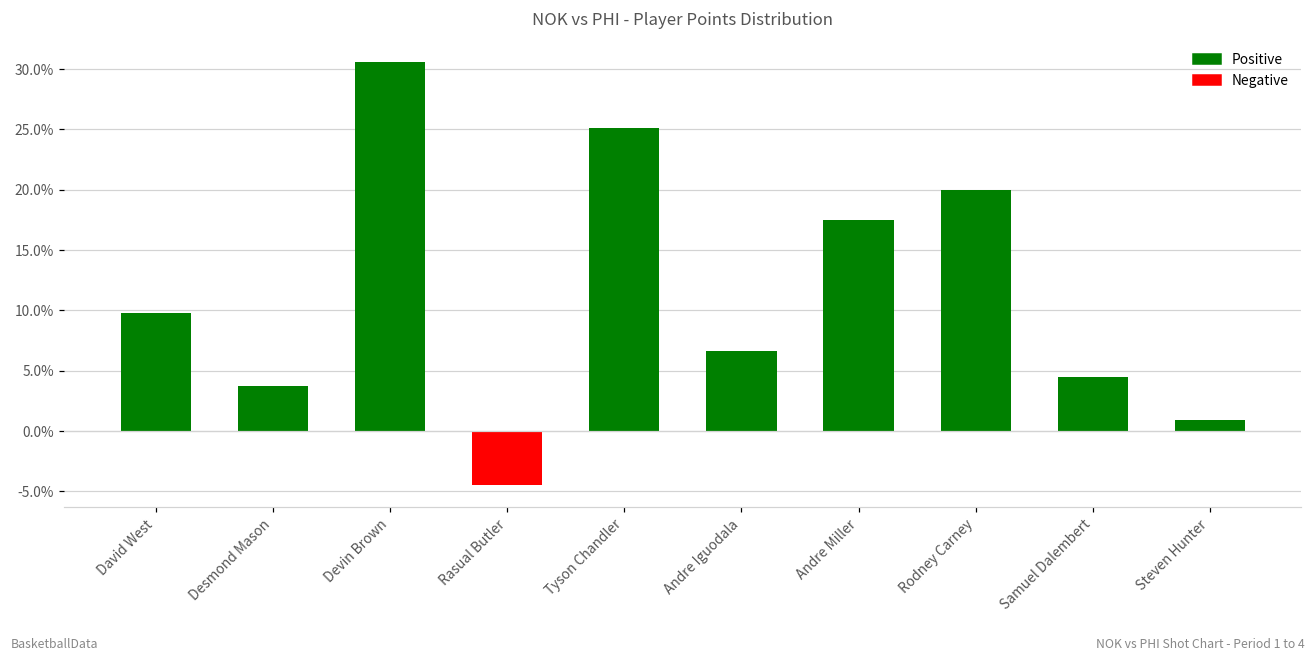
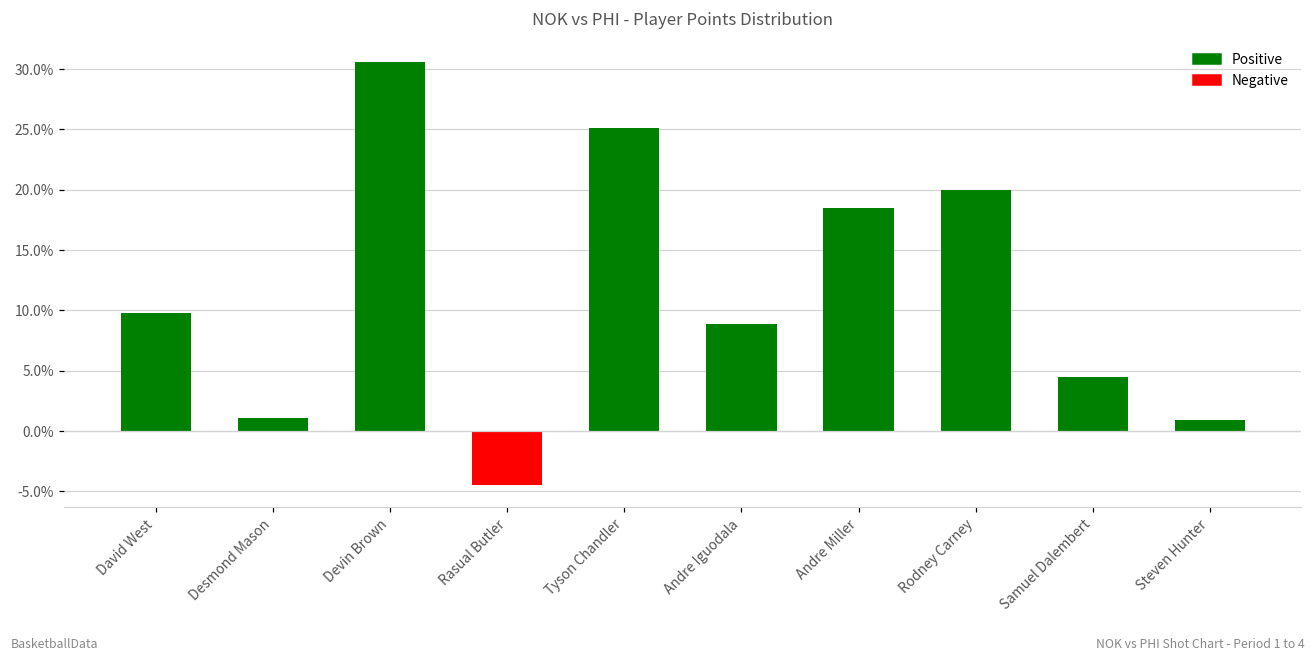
  {
    "David West": "9.8%",
-   "Desmond Mason": "3.7%",
+   "Desmond Mason": "1.1%",
    "Devin Brown": "30.6%",
    "Rasual Butler": "-4.5%",
    "Tyson Chandler": "25.1%",
-   "Andre Iguodala": "6.6%",
-   "Andre Miller": "17.5%",
+   "Andre Iguodala": "8.9%",
+   "Andre Miller": "18.5%",
    "Rodney Carney": "20.0%",
    "Samuel Dalembert": "4.5%",
    "Steven Hunter": "0.9%"
  }
